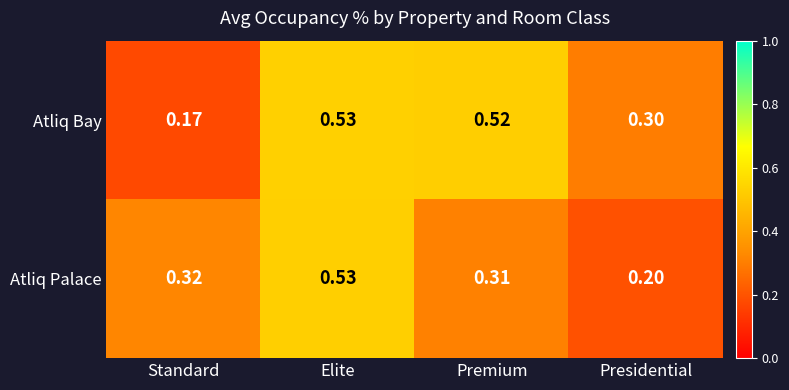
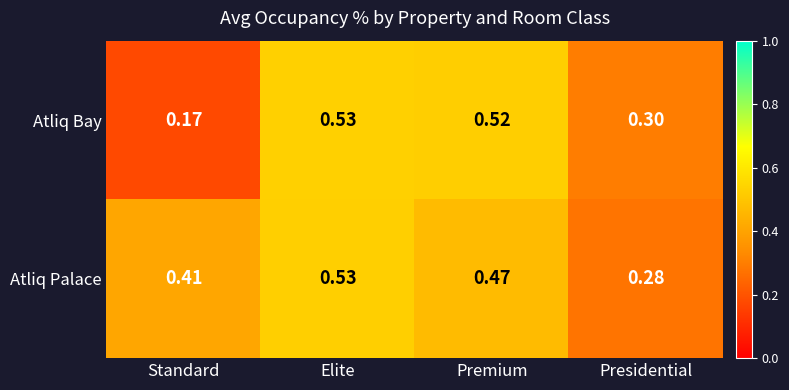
  {
    "Atliq Bay": {
      "Standard": 0.17,
      "Elite": 0.53,
      "Premium": 0.52,
      "Presidential": 0.30
    },
    "Atliq Palace": {
-     "Standard": 0.32,
+     "Standard": 0.41,
      "Elite": 0.53,
-     "Premium": 0.31,
-     "Presidential": 0.20
+     "Premium": 0.47,
+     "Presidential": 0.28
    }
  }
